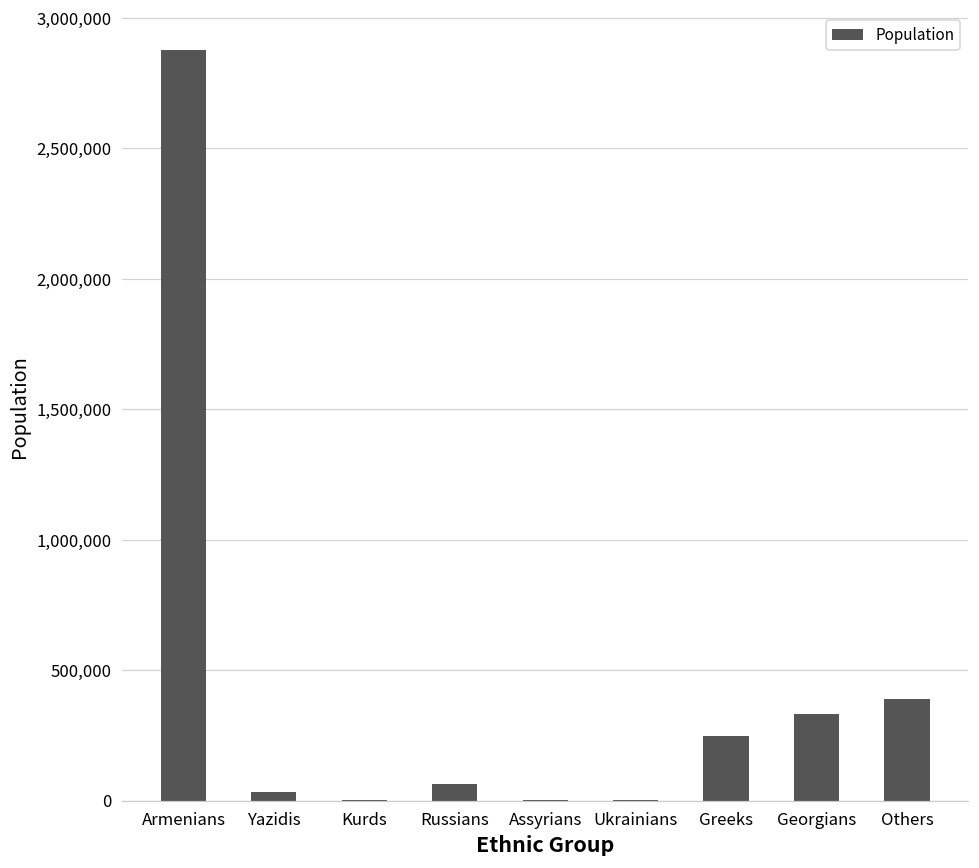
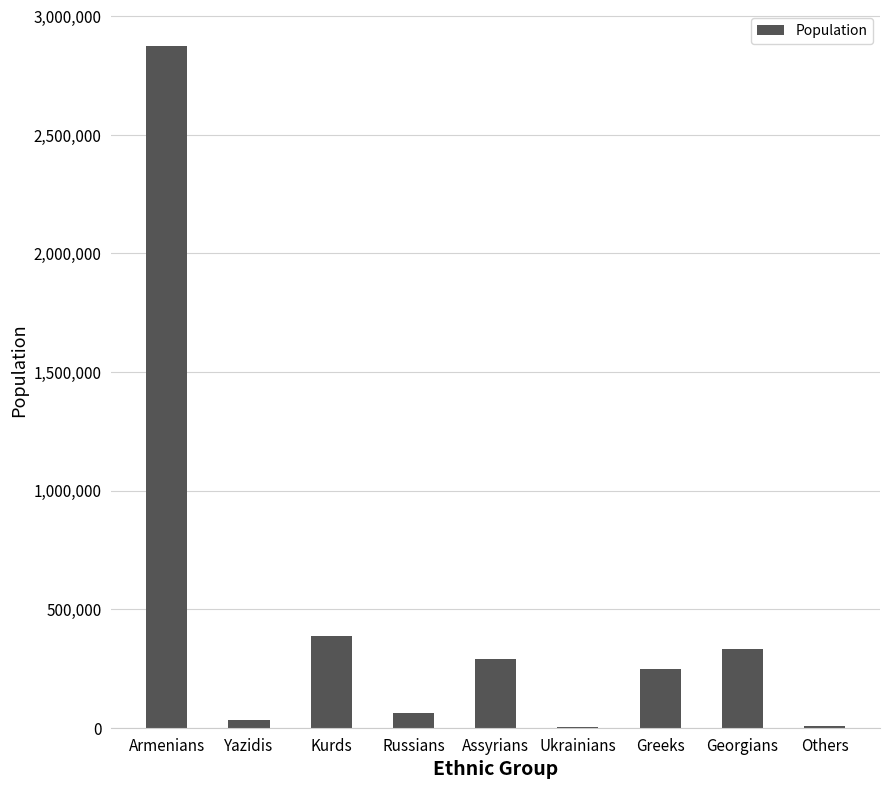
  {
    "Armenians": "2,880,000",
    "Yazidis": "30,000",
-   "Kurds": "0",
+   "Kurds": "390,000",
    "Russians": "60,000",
-   "Assyrians": "0",
+   "Assyrians": "290,000",
    "Greeks": "250,000",
    "Georgians": "330,000",
-   "Others": "390,000"
+   "Others": "10,000"
  }
